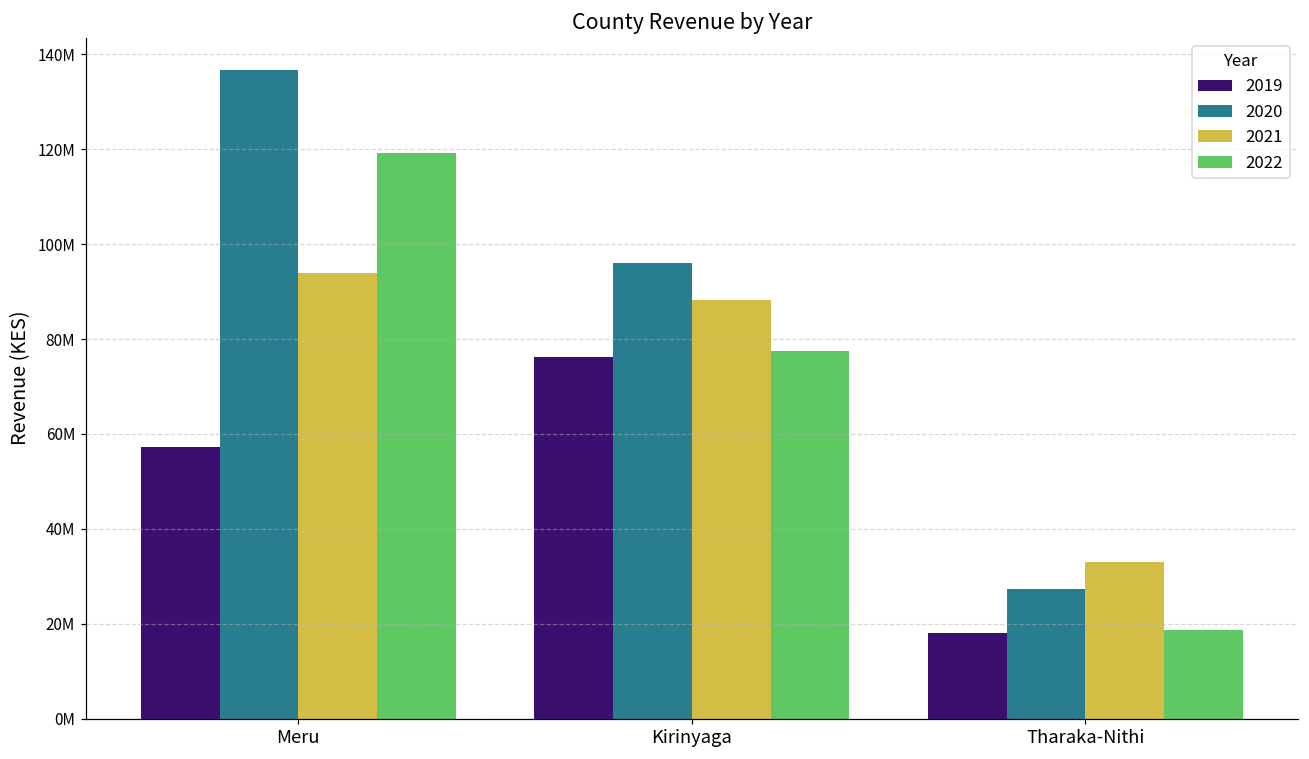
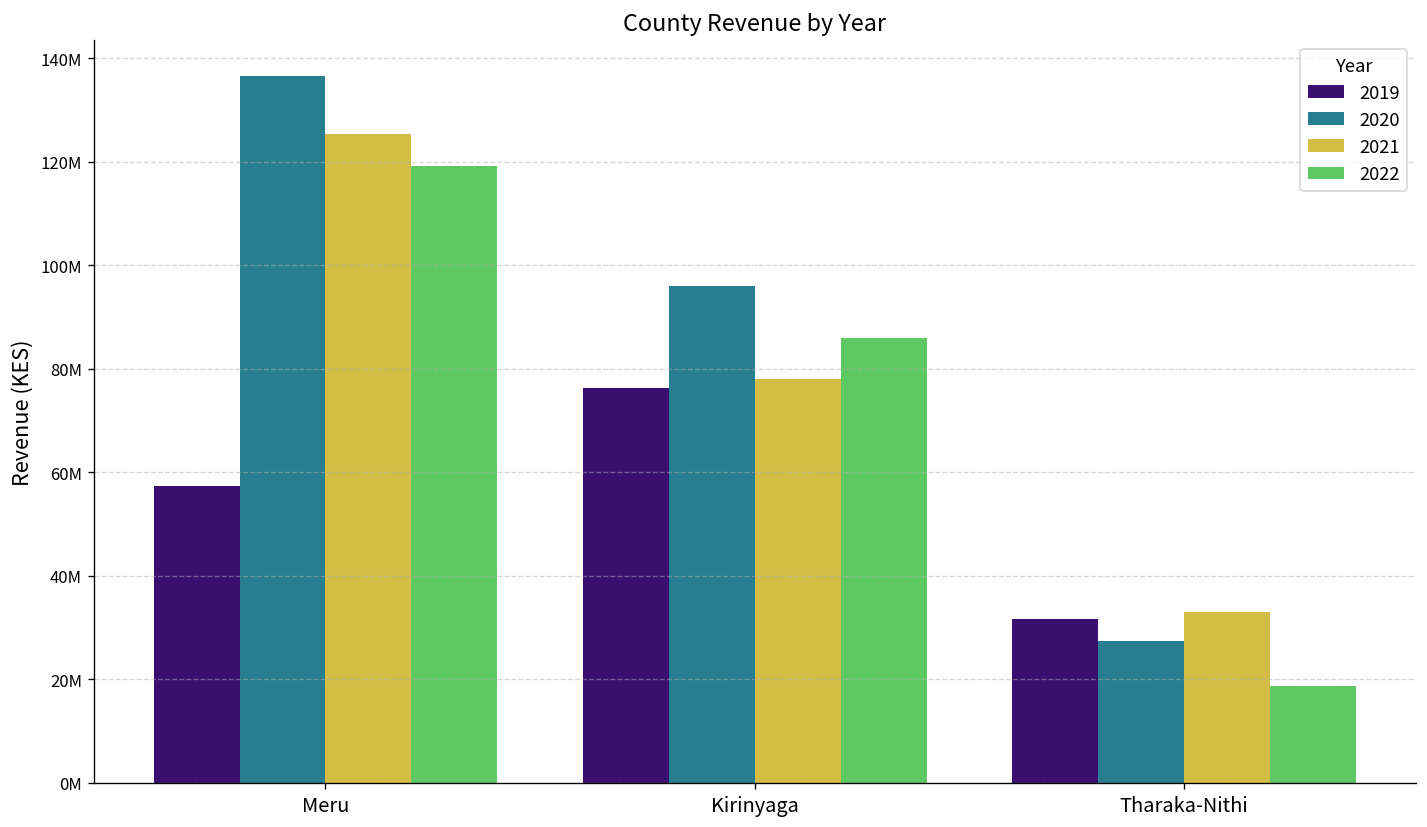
  {
    "2019": {
      "Meru": 57000000,
      "Kirinyaga": 76000000,
-     "Tharaka-Nithi": 18000000
+     "Tharaka-Nithi": 32000000
    },
    "2020": {
      "Meru": 137000000,
      "Kirinyaga": 96000000,
      "Tharaka-Nithi": 27000000
    },
    "2021": {
-     "Meru": 94000000,
-     "Kirinyaga": 88000000,
+     "Meru": 125000000,
+     "Kirinyaga": 78000000,
      "Tharaka-Nithi": 33000000
    },
    "2022": {
      "Meru": 119000000,
-     "Kirinyaga": 77000000,
+     "Kirinyaga": 86000000,
      "Tharaka-Nithi": 19000000
    }
  }
